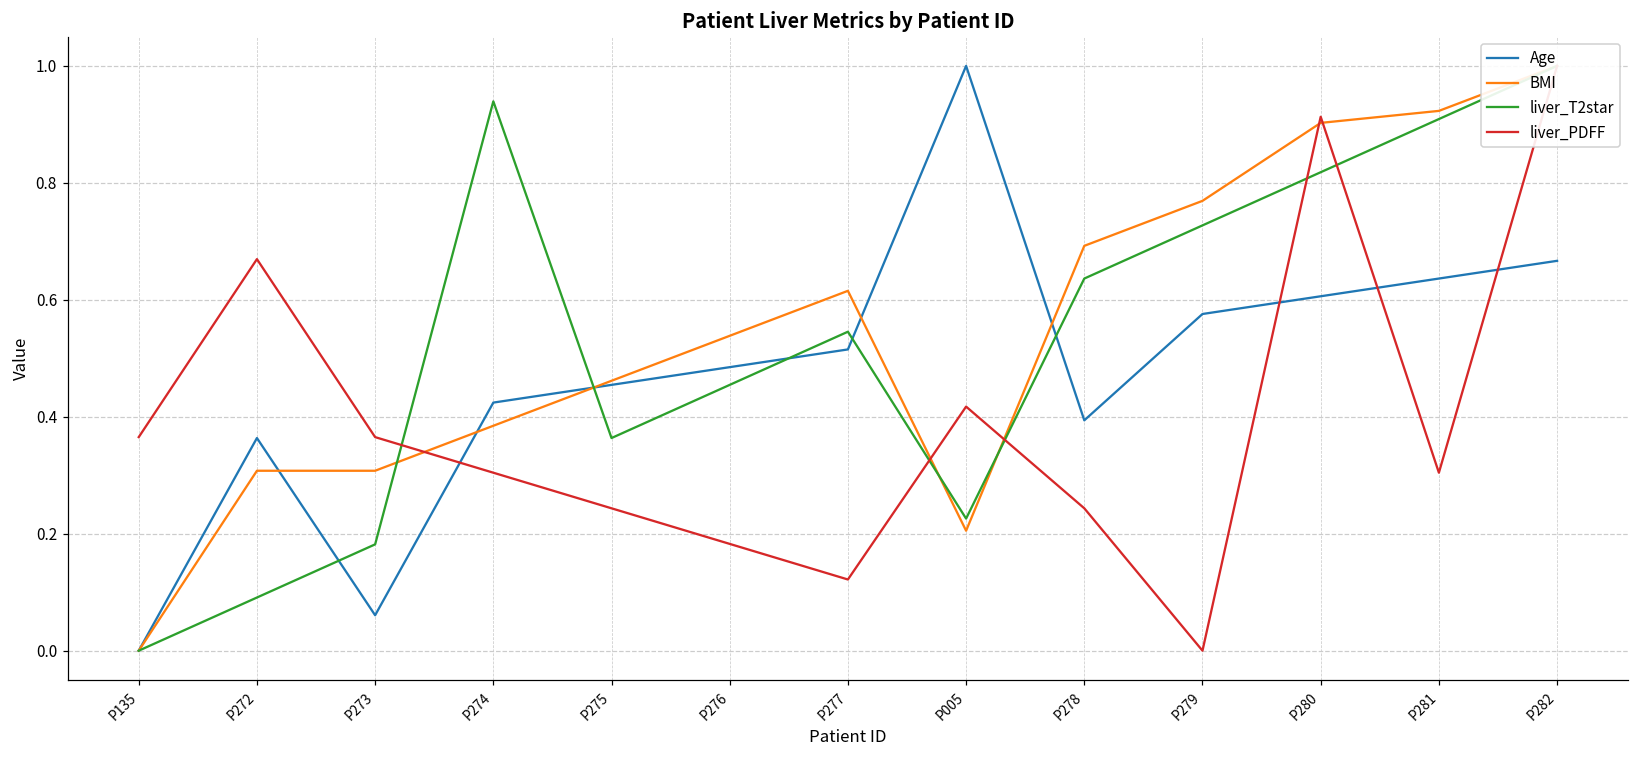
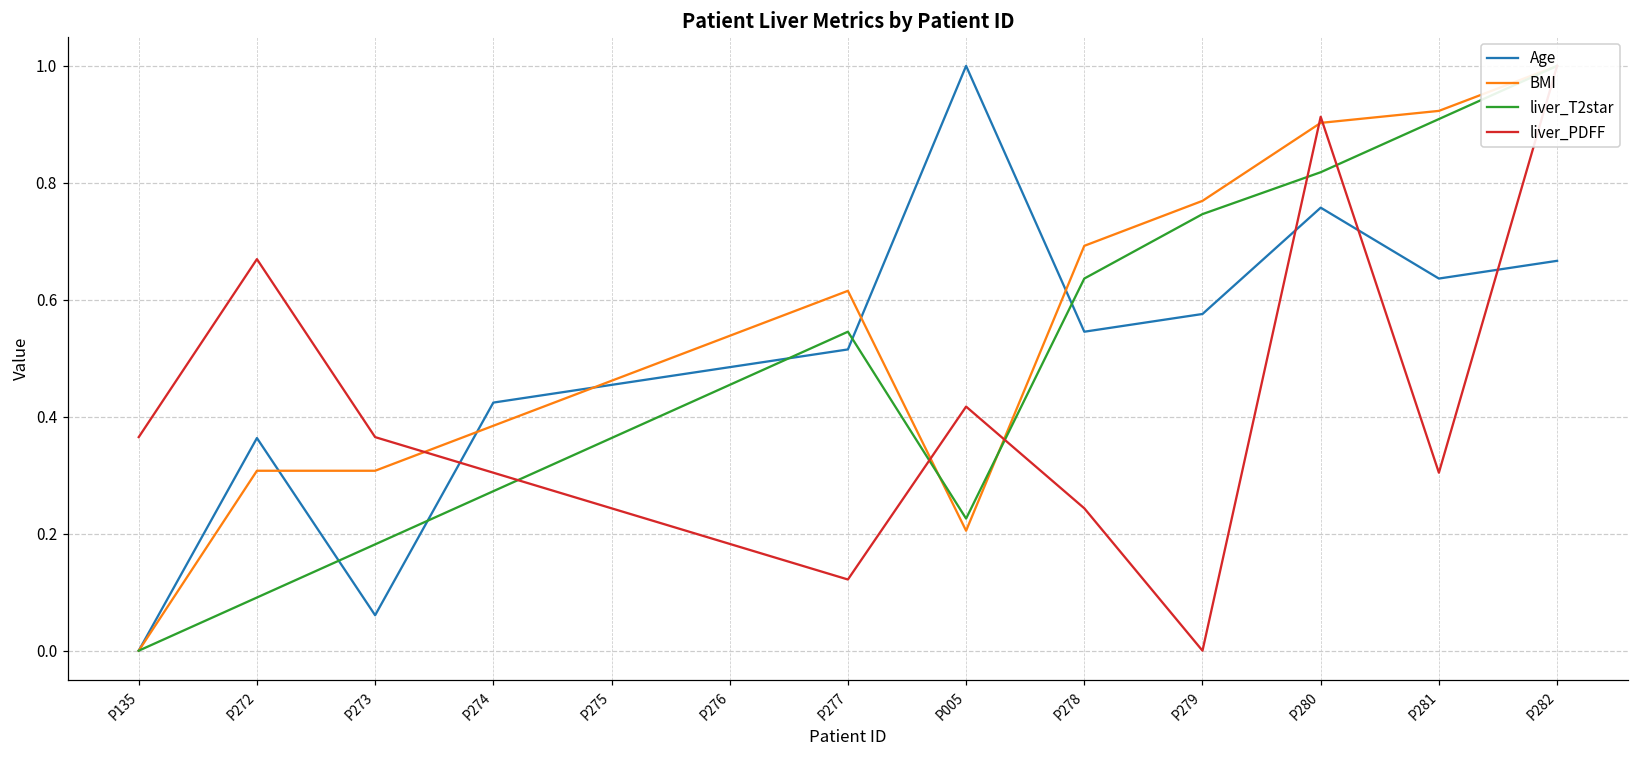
  {
    "Age": {
      "P272": 0.36,
      "P273": 0.06,
      "P274": 0.42,
      "P275": 0.45,
      "P276": 0.48,
      "P277": 0.52,
      "P005": 1.00,
-     "P278": 0.39,
+     "P278": 0.55,
      "P279": 0.58,
-     "P280": 0.61,
+     "P280": 0.76,
      "P281": 0.64,
      "P282": 0.67
    },
    "BMI": {
      "P272": 0.31,
      "P273": 0.31,
      "P274": 0.38,
      "P275": 0.46,
      "P276": 0.54,
      "P277": 0.62,
      "P005": 0.21,
      "P278": 0.69,
      "P279": 0.77,
      "P280": 0.90,
      "P281": 0.92
    },
    "liver_T2star": {
      "P272": 0.09,
      "P273": 0.18,
-     "P274": 0.94,
+     "P274": 0.27,
      "P275": 0.36,
      "P276": 0.45,
      "P277": 0.55,
      "P005": 0.23,
      "P278": 0.64,
-     "P279": 0.73,
+     "P279": 0.75,
      "P280": 0.82,
      "P281": 0.91
    },
    "liver_PDFF": {
      "P135": 0.37,
      "P272": 0.67,
      "P273": 0.37,
      "P274": 0.30,
      "P275": 0.24,
      "P276": 0.18,
      "P277": 0.12,
      "P005": 0.42,
      "P278": 0.24,
      "P279": 0.00,
      "P280": 0.91,
      "P281": 0.30
    }
  }
